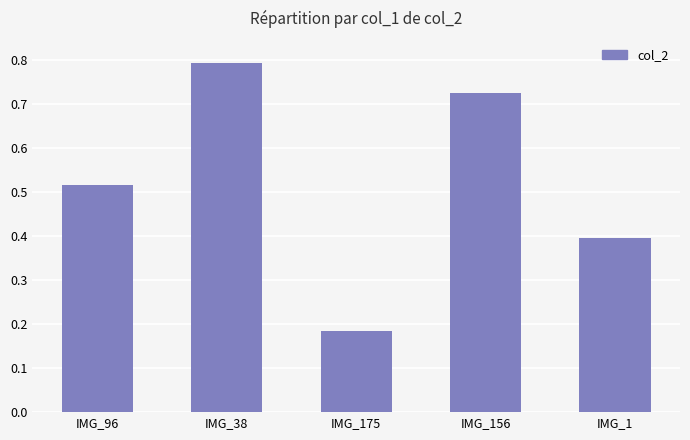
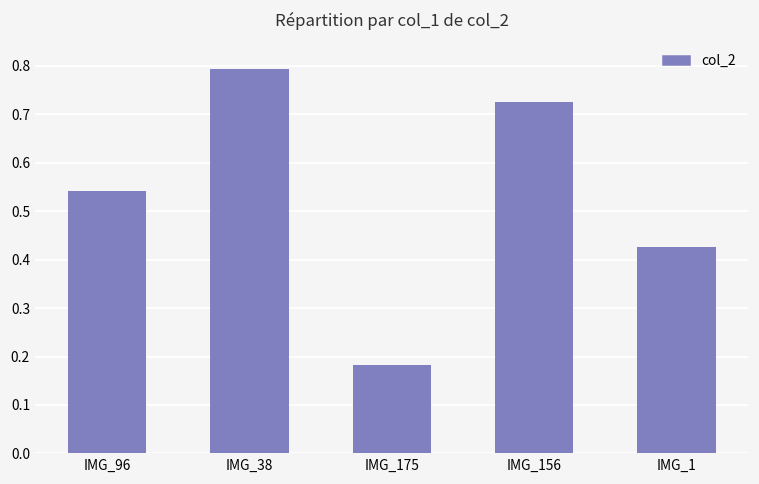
  {
-   "IMG_96": 0.52,
+   "IMG_96": 0.54,
    "IMG_38": 0.79,
    "IMG_175": 0.18,
    "IMG_156": 0.73,
-   "IMG_1": 0.40
+   "IMG_1": 0.43
  }
